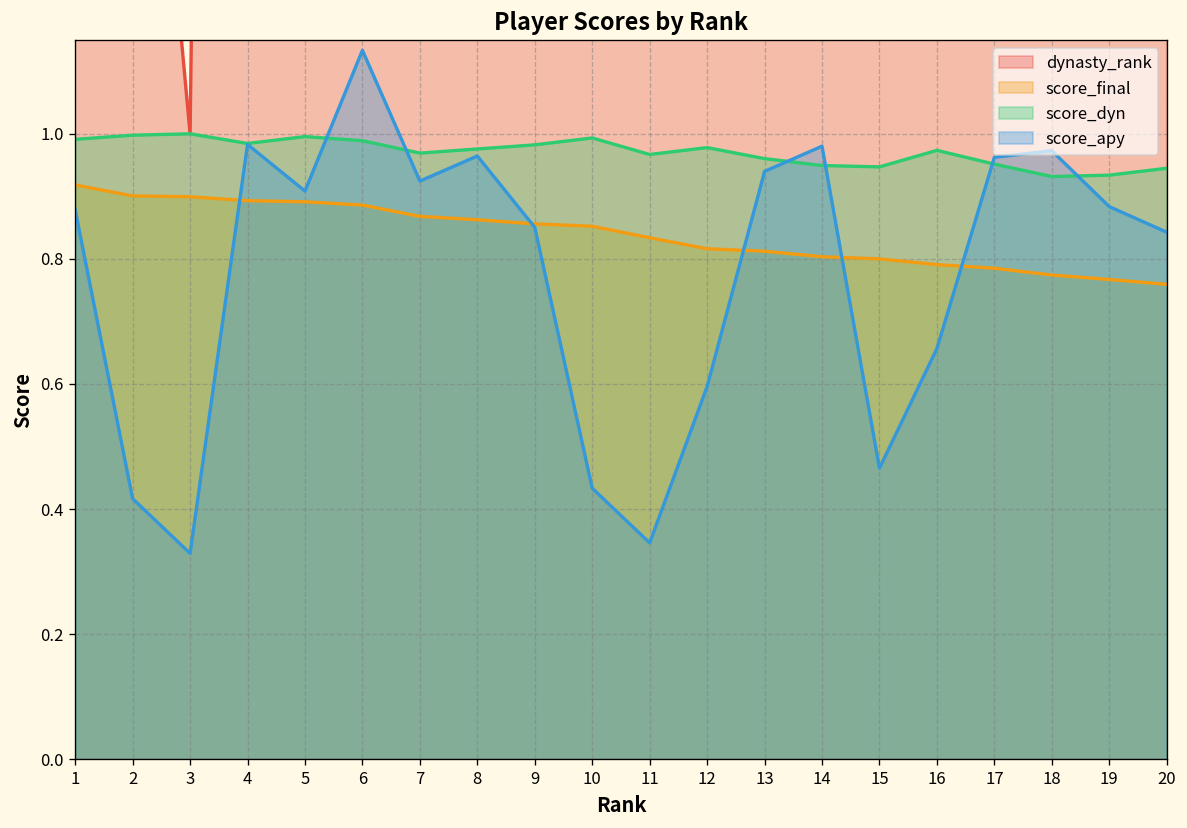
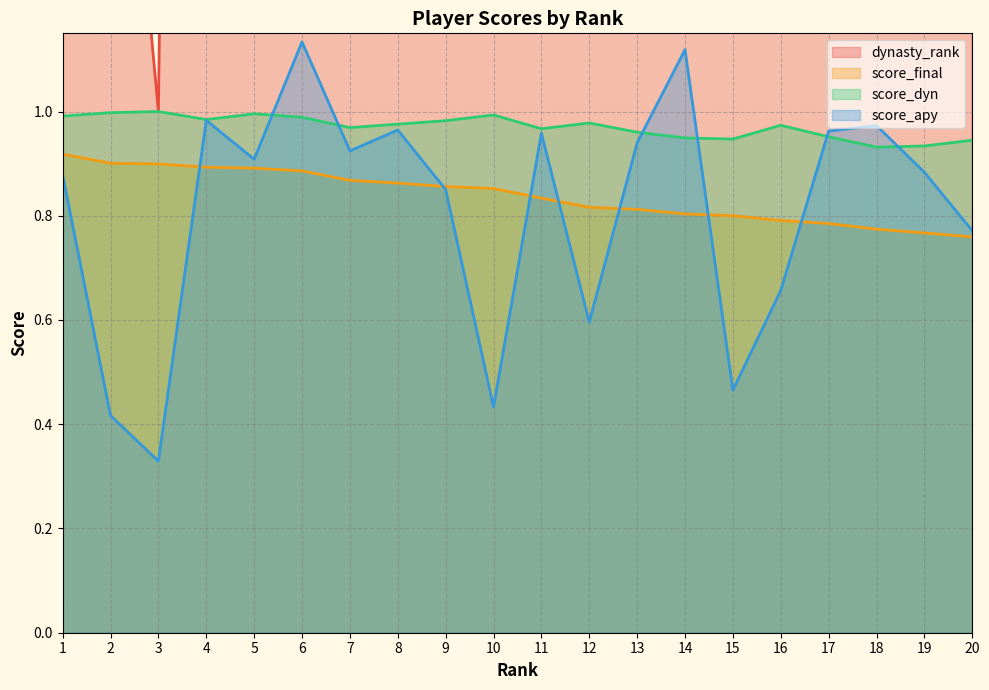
  {
    "score_dyn": {
      "1": 0.99,
      "2": 1.00,
      "5": 1.00,
      "6": 0.99,
      "7": 0.97,
      "8": 0.98,
      "9": 0.98,
      "10": 0.99,
      "11": 0.97,
      "12": 0.98,
      "13": 0.96,
      "14": 0.95,
      "15": 0.95,
      "16": 0.97,
      "17": 0.95,
      "18": 0.93,
      "19": 0.93,
      "20": 0.94
    },
    "score_apy": {
      "1": 0.88,
      "2": 0.42,
      "3": 0.33,
      "5": 0.91,
      "6": 1.13,
      "7": 0.92,
      "8": 0.96,
      "9": 0.85,
      "10": 0.43,
-     "11": 0.35,
+     "11": 0.96,
      "12": 0.60,
      "13": 0.94,
-     "14": 0.98,
+     "14": 1.12,
      "15": 0.47,
      "16": 0.66,
      "17": 0.96,
      "19": 0.88,
-     "20": 0.84
+     "20": 0.77
    }
  }
